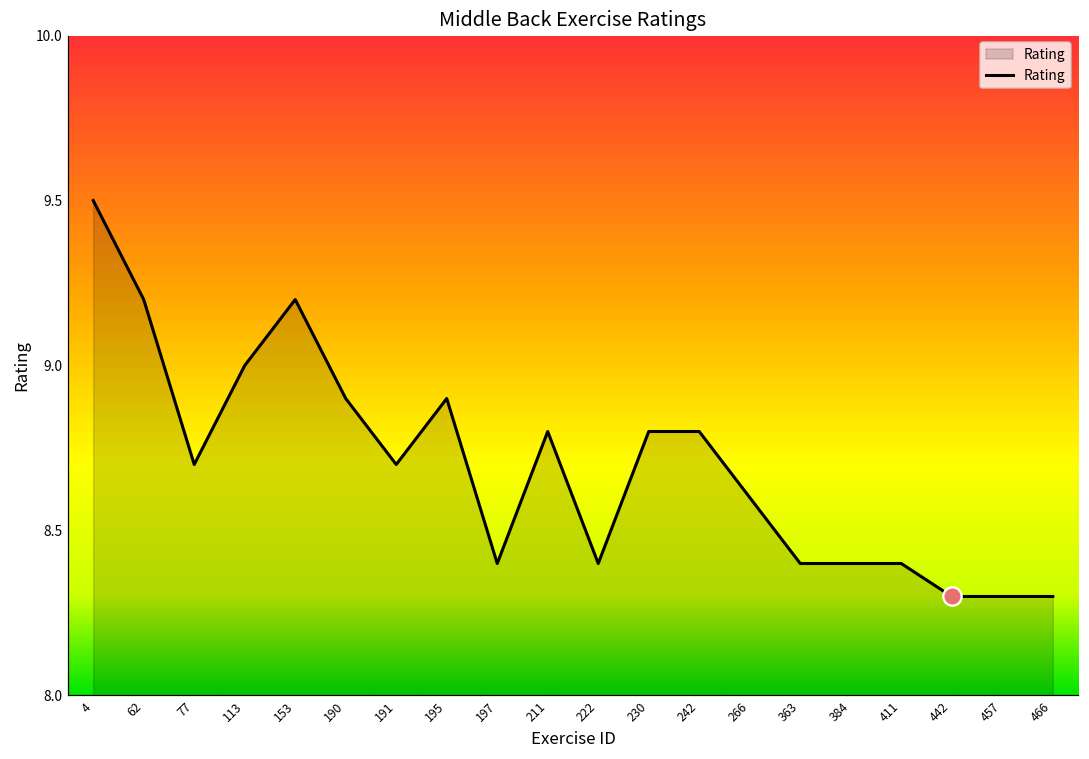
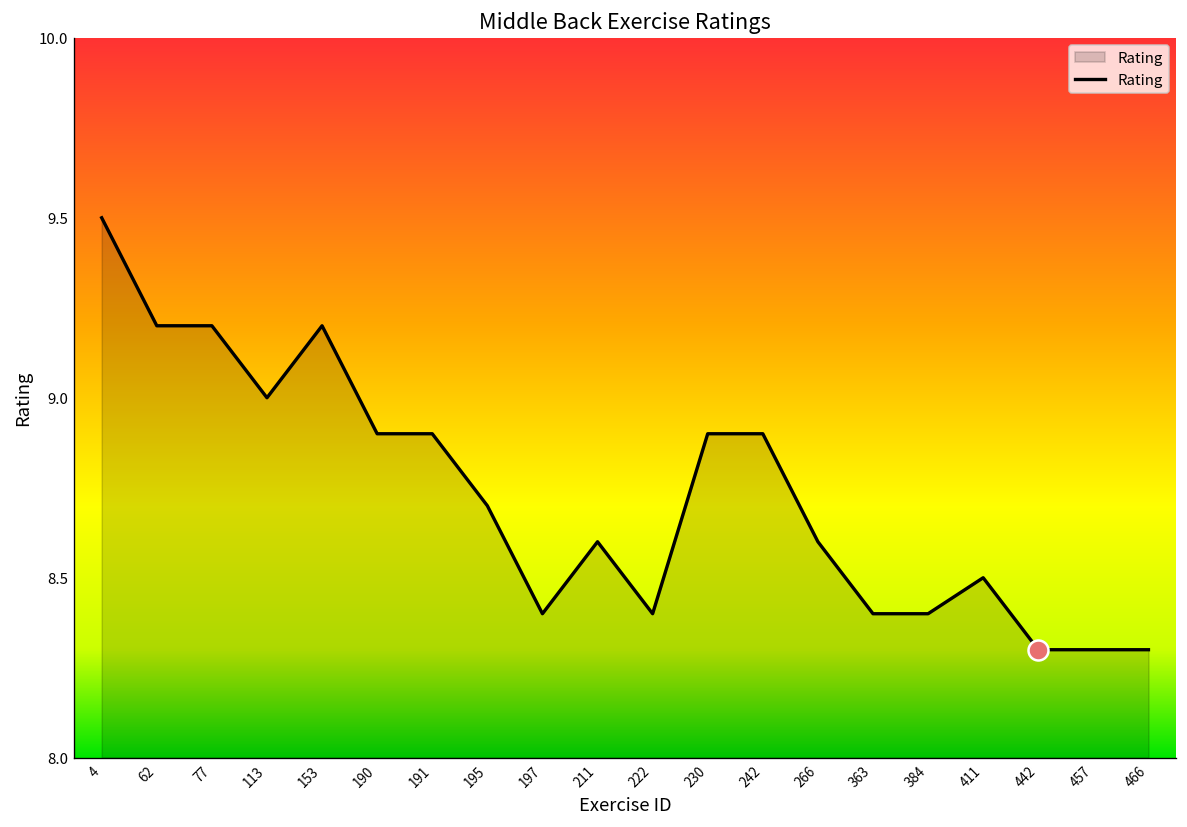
  {
    "Rating": {
      "4": 9.5,
      "62": 9.2,
-     "77": 8.7,
+     "77": 9.2,
      "113": 9.0,
      "153": 9.2,
      "190": 8.9,
-     "191": 8.7,
-     "195": 8.9,
+     "191": 8.9,
+     "195": 8.7,
      "197": 8.4,
-     "211": 8.8,
+     "211": 8.6,
      "222": 8.4,
-     "230": 8.8,
-     "242": 8.8,
+     "230": 8.9,
+     "242": 8.9,
      "266": 8.6,
      "363": 8.4,
      "384": 8.4,
-     "411": 8.4,
+     "411": 8.5,
      "457": 8.3,
      "466": 8.3
    }
  }
